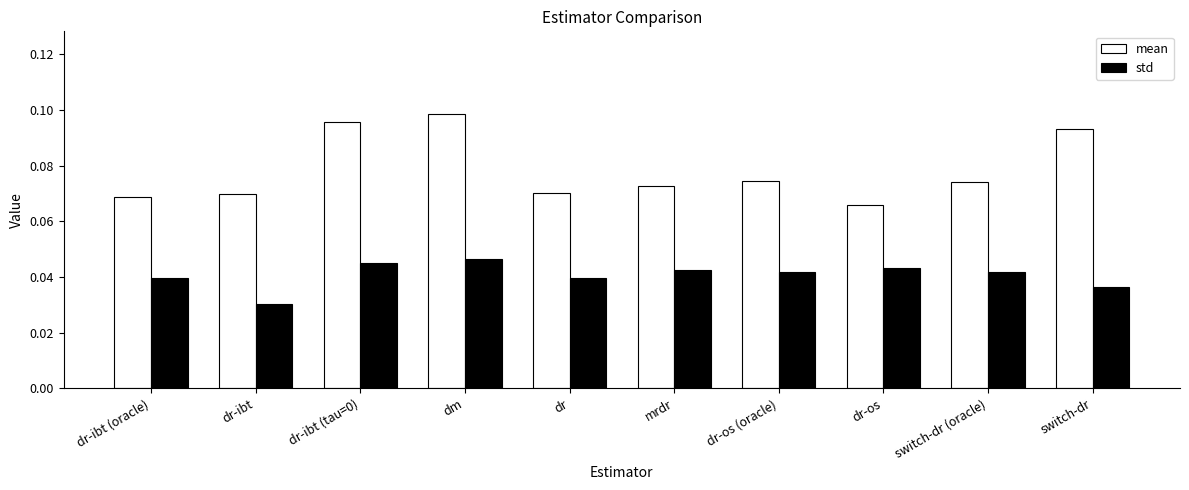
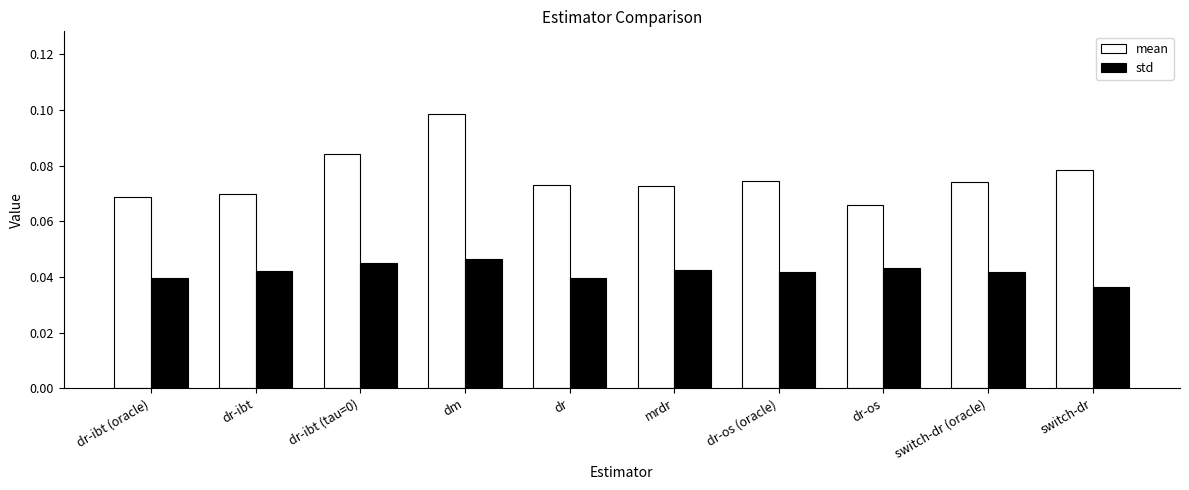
  {
    "mean": {
      "dr-ibt (oracle)": 0.069,
      "dr-ibt": 0.070,
-     "dr-ibt (tau=0)": 0.096,
+     "dr-ibt (tau=0)": 0.084,
      "dm": 0.099,
-     "dr": 0.070,
+     "dr": 0.073,
      "mrdr": 0.073,
      "dr-os (oracle)": 0.074,
      "dr-os": 0.066,
      "switch-dr (oracle)": 0.074,
-     "switch-dr": 0.093
+     "switch-dr": 0.078
    },
    "std": {
      "dr-ibt (oracle)": 0.040,
-     "dr-ibt": 0.030,
+     "dr-ibt": 0.042,
      "dr-ibt (tau=0)": 0.045,
      "dm": 0.047,
      "dr": 0.040,
      "mrdr": 0.042,
      "dr-os (oracle)": 0.042,
      "dr-os": 0.043,
      "switch-dr (oracle)": 0.042,
      "switch-dr": 0.037
    }
  }
